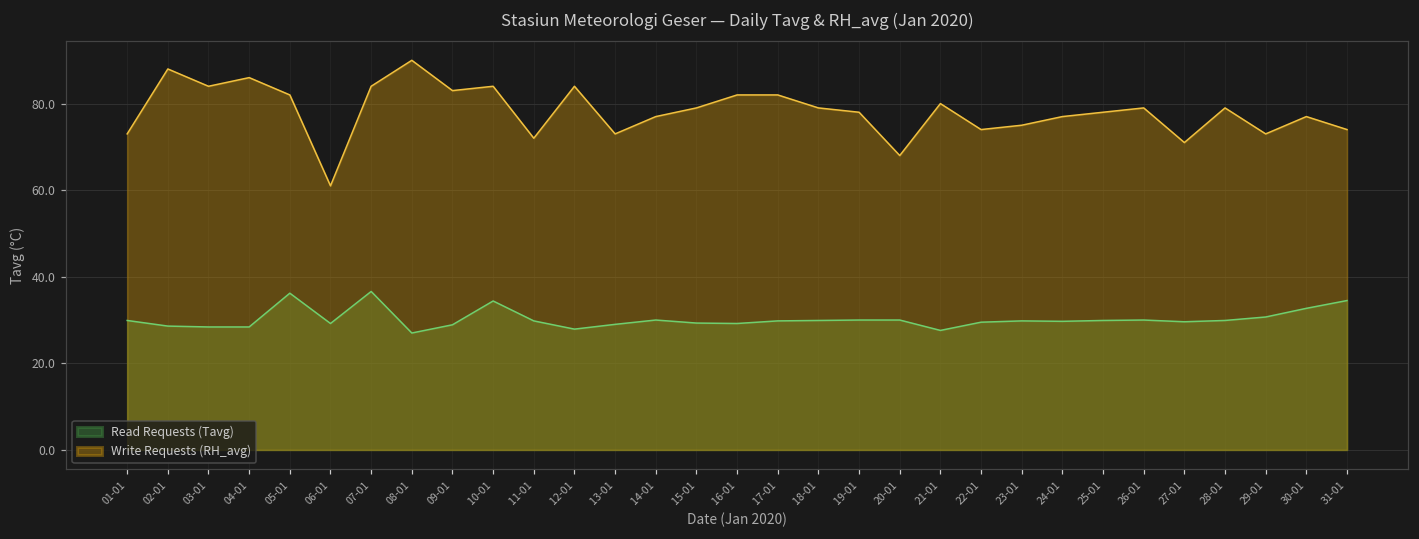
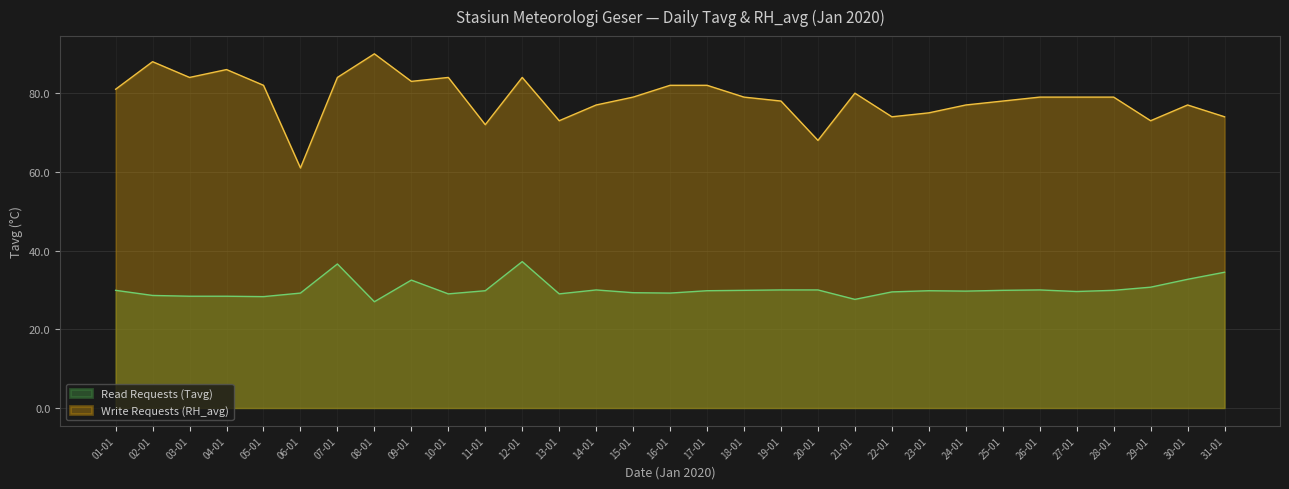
  {
    "Read Requests (Tavg)": {
      "01-01": 30,
      "02-01": 29,
      "03-01": 28,
      "04-01": 28,
-     "05-01": 36,
+     "05-01": 28,
      "06-01": 29,
      "07-01": 37,
      "08-01": 27,
-     "09-01": 29,
-     "10-01": 34,
+     "09-01": 33,
+     "10-01": 29,
      "11-01": 30,
-     "12-01": 28,
+     "12-01": 37,
      "13-01": 29,
      "14-01": 30,
      "15-01": 29,
      "16-01": 29,
      "17-01": 30,
      "18-01": 30,
      "19-01": 30,
      "20-01": 30,
      "21-01": 28,
      "22-01": 30,
      "23-01": 30,
      "24-01": 30,
      "25-01": 30,
      "26-01": 30,
      "27-01": 30,
      "28-01": 30,
      "29-01": 31,
      "30-01": 33,
      "31-01": 35
    },
    "Write Requests (RH_avg)": {
-     "01-01": 73,
+     "01-01": 81,
      "02-01": 88,
      "03-01": 84,
      "04-01": 86,
      "05-01": 82,
      "06-01": 61,
      "07-01": 84,
      "08-01": 90,
      "09-01": 83,
      "10-01": 84,
      "11-01": 72,
      "12-01": 84,
      "13-01": 73,
      "14-01": 77,
      "15-01": 79,
      "16-01": 82,
      "17-01": 82,
      "18-01": 79,
      "19-01": 78,
      "20-01": 68,
      "21-01": 80,
      "22-01": 74,
      "23-01": 75,
      "24-01": 77,
      "25-01": 78,
      "26-01": 79,
-     "27-01": 71,
+     "27-01": 79,
      "28-01": 79,
      "29-01": 73,
      "30-01": 77,
      "31-01": 74
    }
  }
